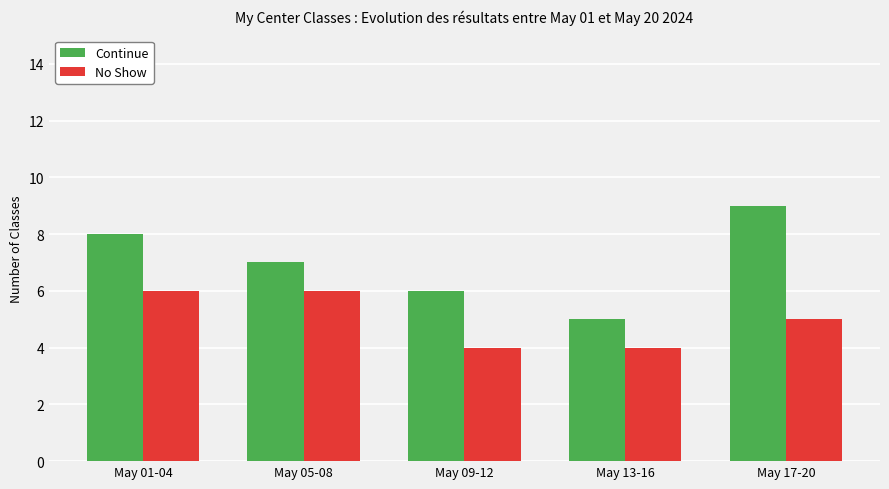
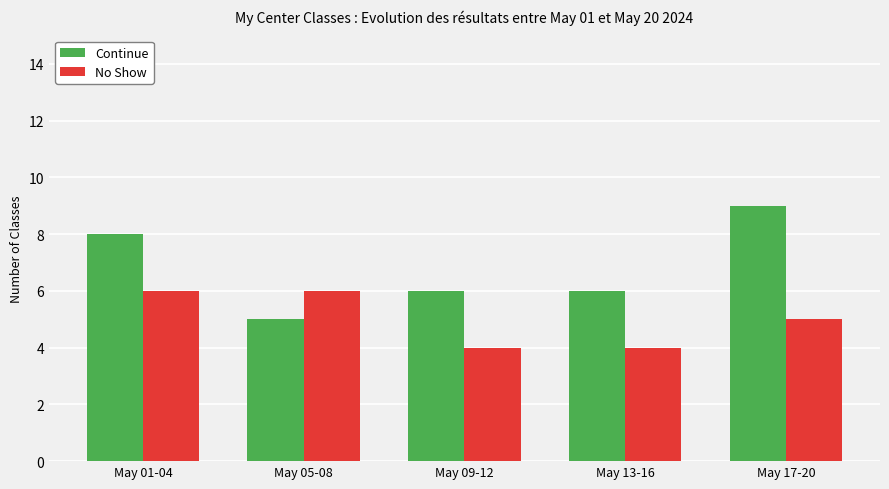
  {
    "Continue": {
      "May 01-04": 8,
-     "May 05-08": 7,
+     "May 05-08": 5,
      "May 09-12": 6,
-     "May 13-16": 5,
+     "May 13-16": 6,
      "May 17-20": 9
    },
    "No Show": {
      "May 01-04": 6,
      "May 05-08": 6,
      "May 09-12": 4,
      "May 13-16": 4,
      "May 17-20": 5
    }
  }
